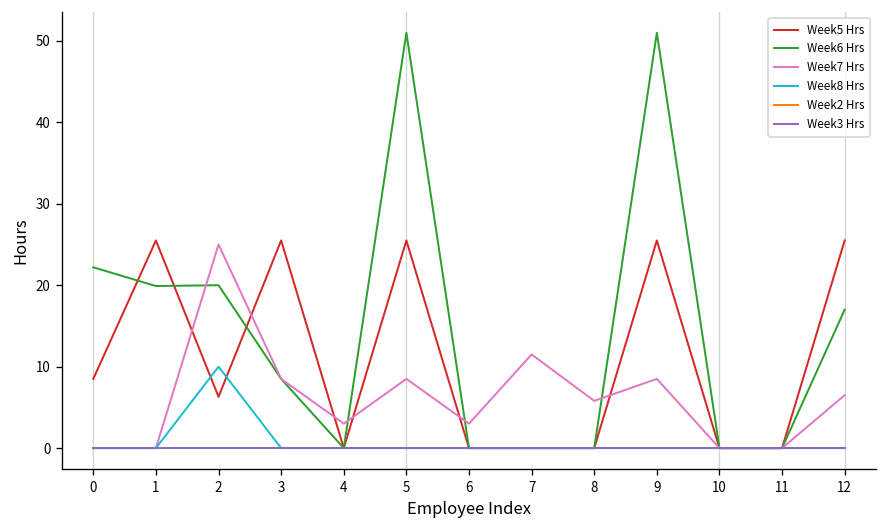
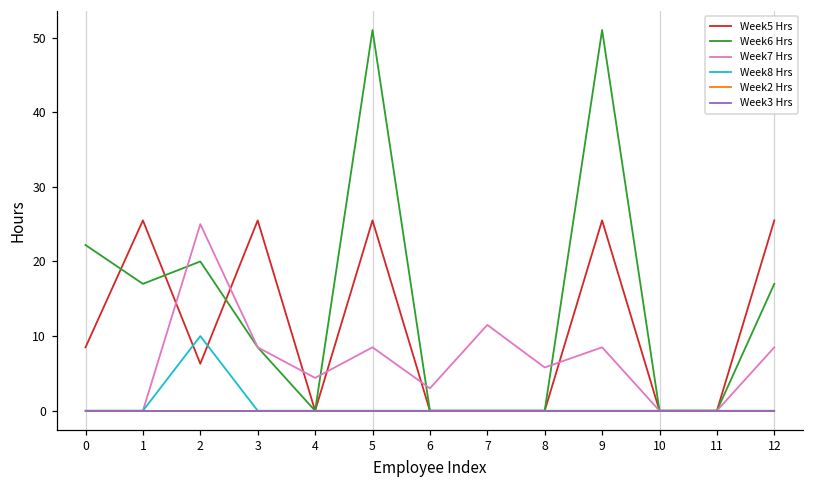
  {
    "Week5 Hrs": {
      "0": 9,
      "1": 26,
      "2": 6,
      "3": 26,
      "5": 26,
      "9": 26,
      "12": 26
    },
    "Week6 Hrs": {
      "0": 22,
-     "1": 20,
+     "1": 17,
      "2": 20,
      "5": 51,
      "9": 51,
      "12": 17
    },
    "Week7 Hrs": {
      "2": 25,
-     "4": 3,
+     "4": 4,
      "5": 9,
      "6": 3,
      "7": 12,
      "8": 6,
      "9": 9,
-     "12": 7
+     "12": 9
    },
    "Week8 Hrs": {
      "2": 10
    },
    "Week3 Hrs": {
      "2": 0
    }
  }
